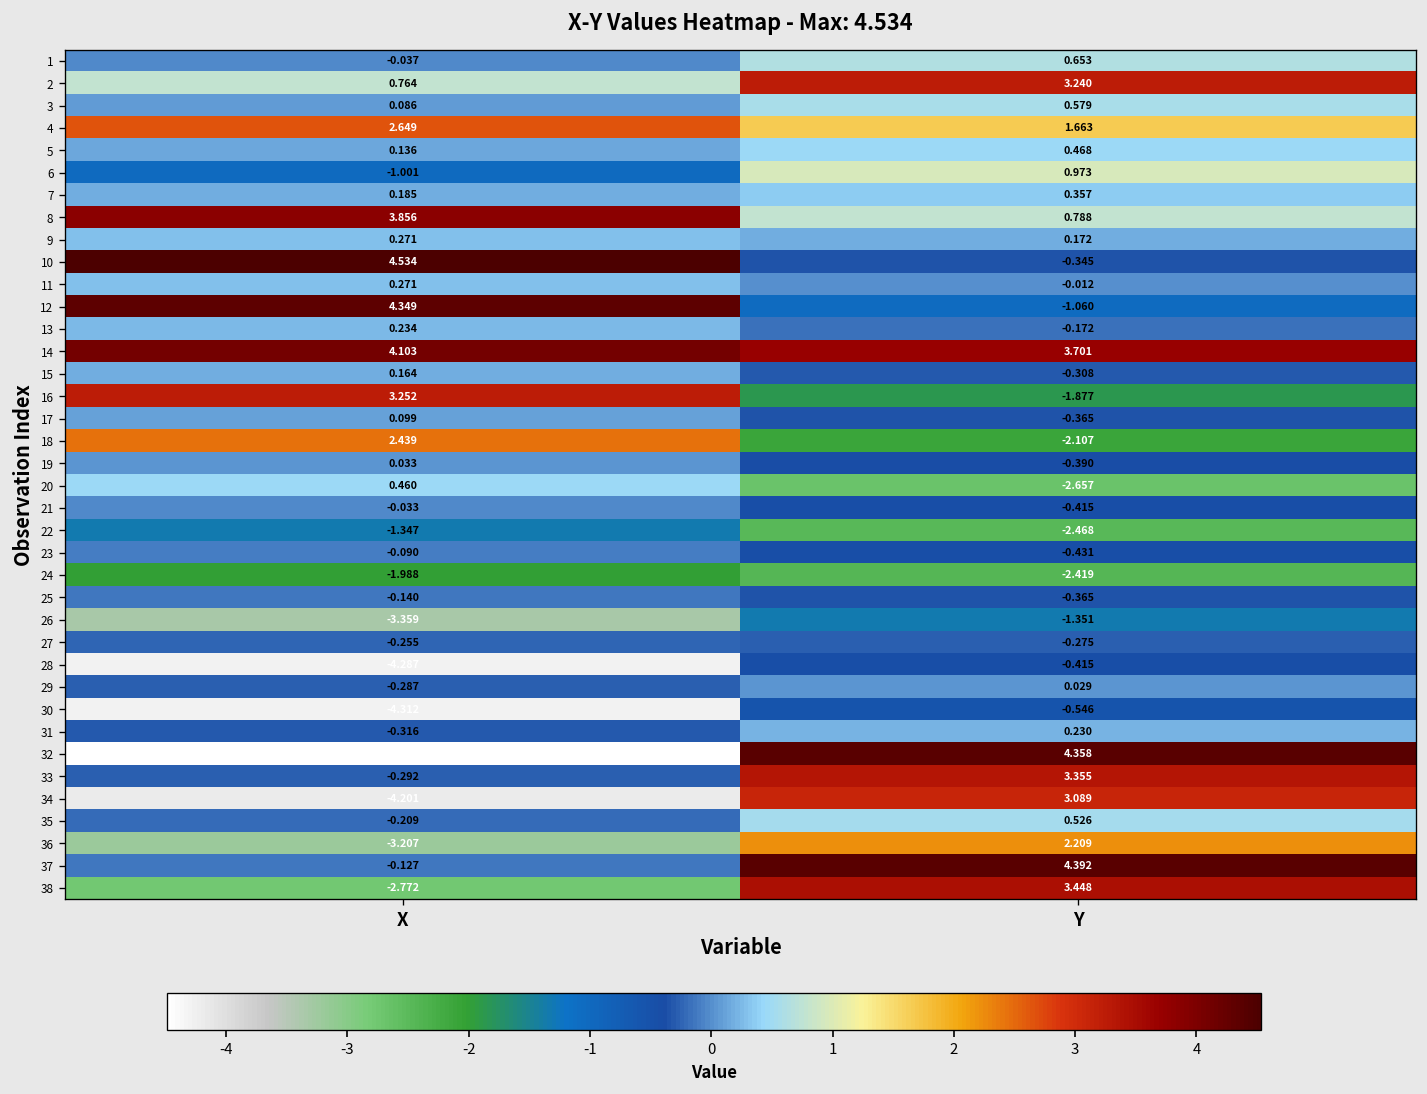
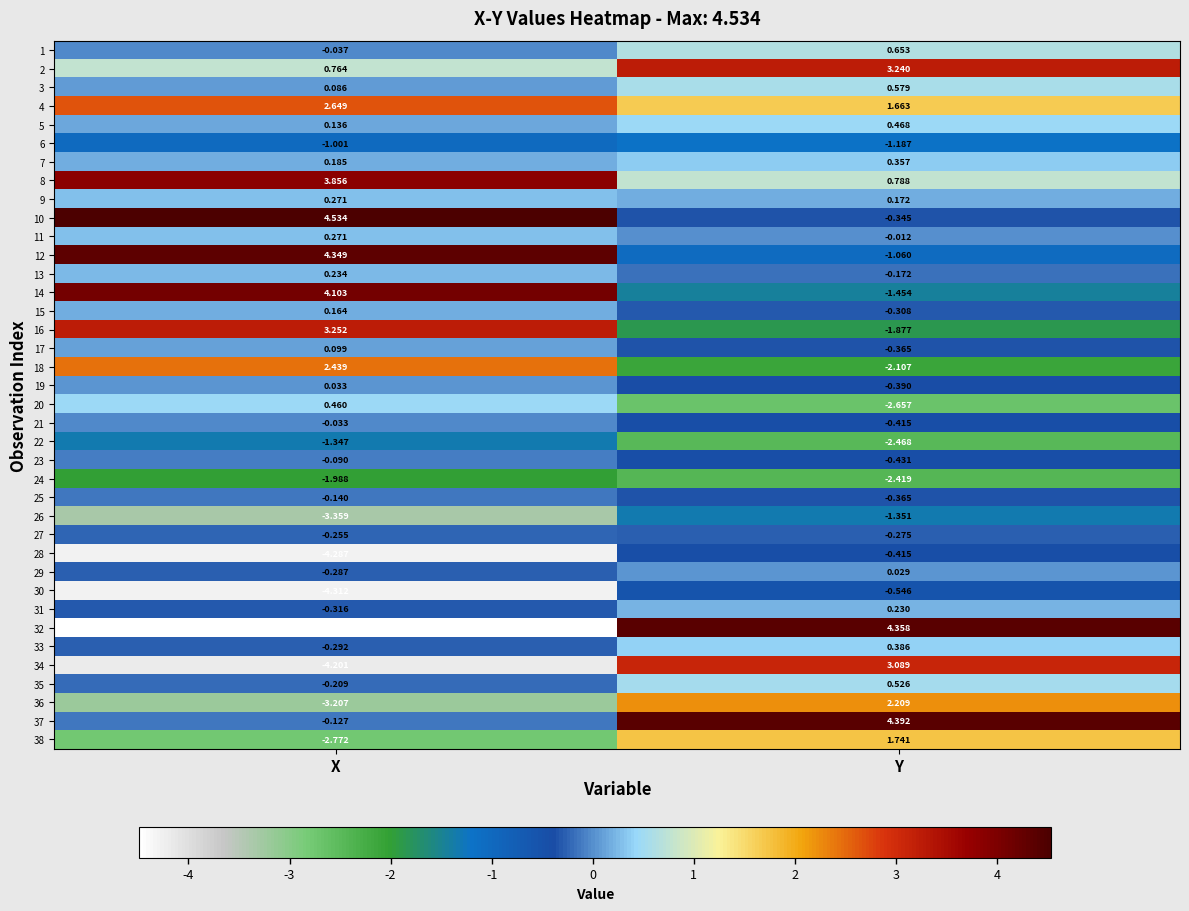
  {
    "1": {
      "X": -0.037,
      "Y": 0.653
    },
    "2": {
      "X": 0.764,
      "Y": 3.240
    },
    "3": {
      "X": 0.086,
      "Y": 0.579
    },
    "4": {
      "X": 2.649,
      "Y": 1.663
    },
    "5": {
      "X": 0.136,
      "Y": 0.468
    },
    "6": {
      "X": -1.001,
-     "Y": 0.973
+     "Y": -1.187
    },
    "7": {
      "X": 0.185,
      "Y": 0.357
    },
    "8": {
      "X": 3.856,
      "Y": 0.788
    },
    "9": {
      "X": 0.271,
      "Y": 0.172
    },
    "10": {
      "X": 4.534,
      "Y": -0.345
    },
    "11": {
      "X": 0.271,
      "Y": -0.012
    },
    "12": {
      "X": 4.349,
      "Y": -1.060
    },
    "13": {
      "X": 0.234,
      "Y": -0.172
    },
    "14": {
      "X": 4.103,
-     "Y": 3.701
+     "Y": -1.454
    },
    "15": {
      "X": 0.164,
      "Y": -0.308
    },
    "16": {
      "X": 3.252,
      "Y": -1.877
    },
    "17": {
      "X": 0.099,
      "Y": -0.365
    },
    "18": {
      "X": 2.439,
      "Y": -2.107
    },
    "19": {
      "X": 0.033,
      "Y": -0.390
    },
    "20": {
      "X": 0.460,
      "Y": -2.657
    },
    "21": {
      "X": -0.033,
      "Y": -0.415
    },
    "22": {
      "X": -1.347,
      "Y": -2.468
    },
    "23": {
      "X": -0.090,
      "Y": -0.431
    },
    "24": {
      "X": -1.988,
      "Y": -2.419
    },
    "25": {
      "X": -0.140,
      "Y": -0.365
    },
    "26": {
      "X": -3.359,
      "Y": -1.351
    },
    "27": {
      "X": -0.255,
      "Y": -0.275
    },
    "28": {
      "Y": -0.415
    },
    "29": {
      "X": -0.287,
      "Y": 0.029
    },
    "30": {
      "Y": -0.546
    },
    "31": {
      "X": -0.316,
      "Y": 0.230
    },
    "32": {
      "Y": 4.358
    },
    "33": {
      "X": -0.292,
-     "Y": 3.355
+     "Y": 0.386
    },
    "34": {
      "Y": 3.089
    },
    "35": {
      "X": -0.209,
      "Y": 0.526
    },
    "36": {
      "X": -3.207,
      "Y": 2.209
    },
    "37": {
      "X": -0.127,
      "Y": 4.392
    },
    "38": {
      "X": -2.772,
-     "Y": 3.448
+     "Y": 1.741
    }
  }
